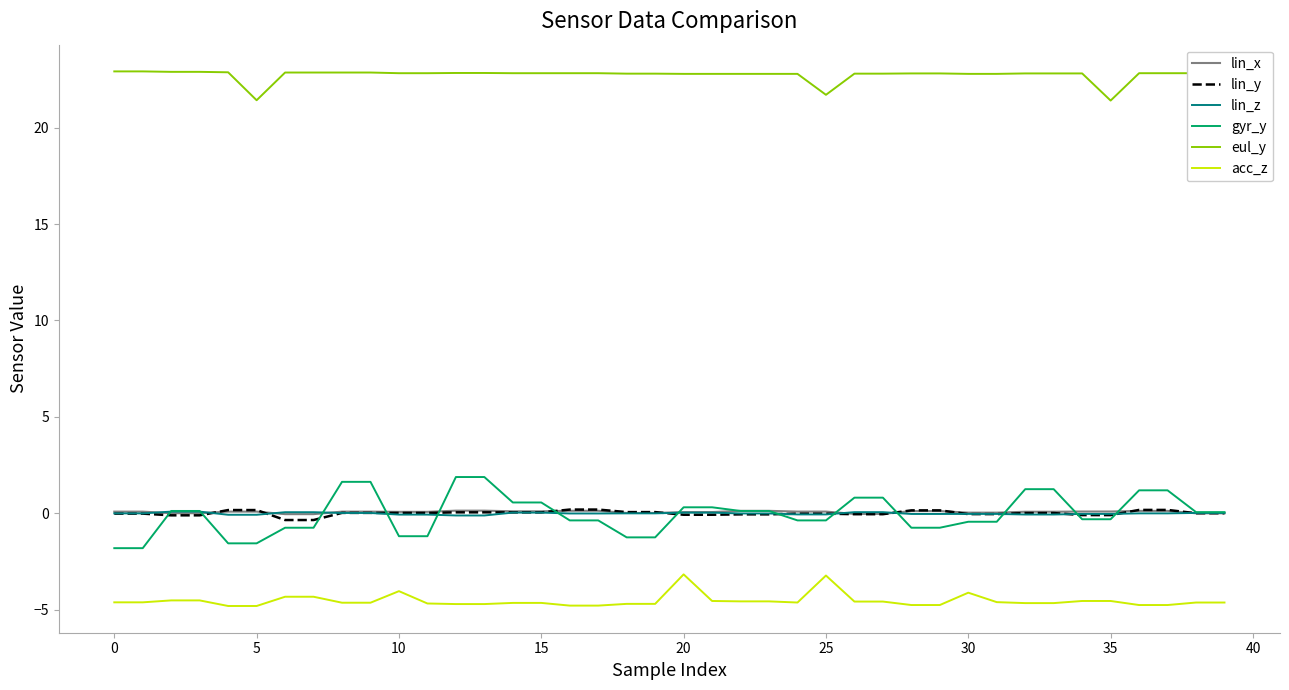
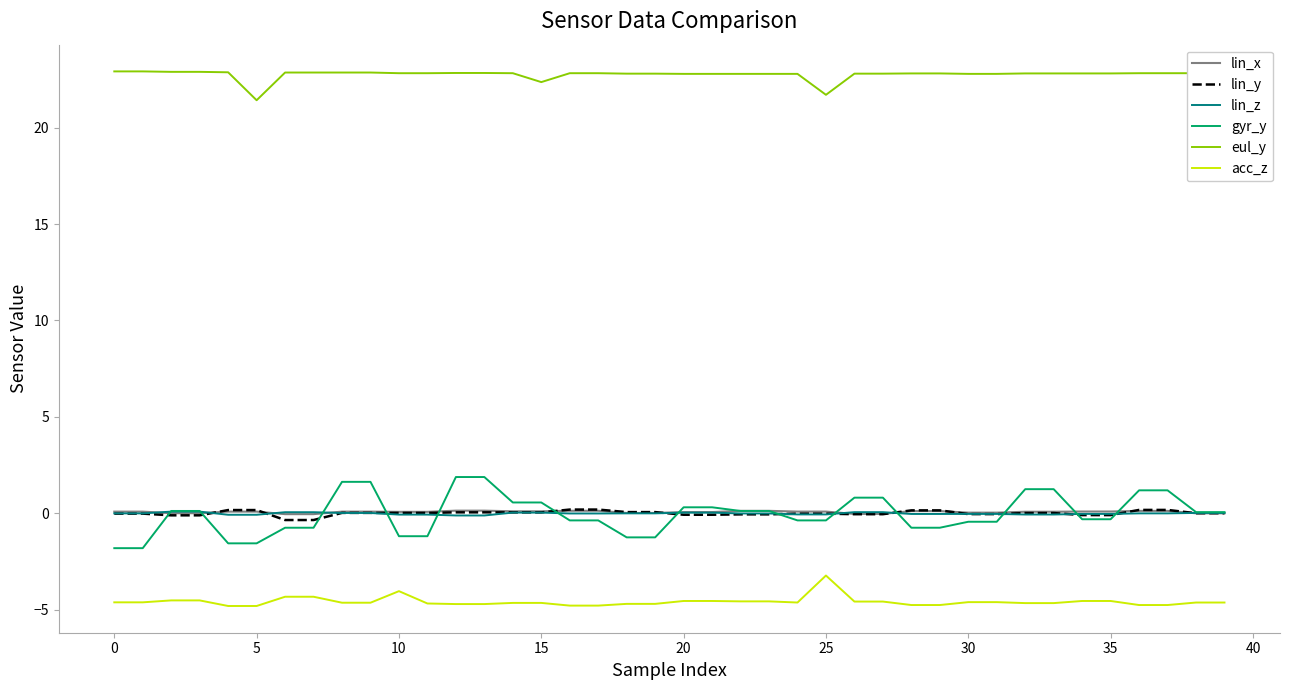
  {
    "eul_y": {
      "0": 22.9,
      "5": 21.4,
      "10": 22.8,
-     "15": 22.8,
+     "15": 22.4,
      "20": 22.8,
      "25": 21.7,
      "30": 22.8,
-     "35": 21.4
+     "35": 22.8
    },
    "acc_z": {
      "0": -4.6,
      "5": -4.8,
      "10": -4.0,
      "15": -4.7,
-     "20": -3.2,
+     "20": -4.6,
      "25": -3.2,
-     "30": -4.1,
+     "30": -4.6,
      "35": -4.6
    }
  }
